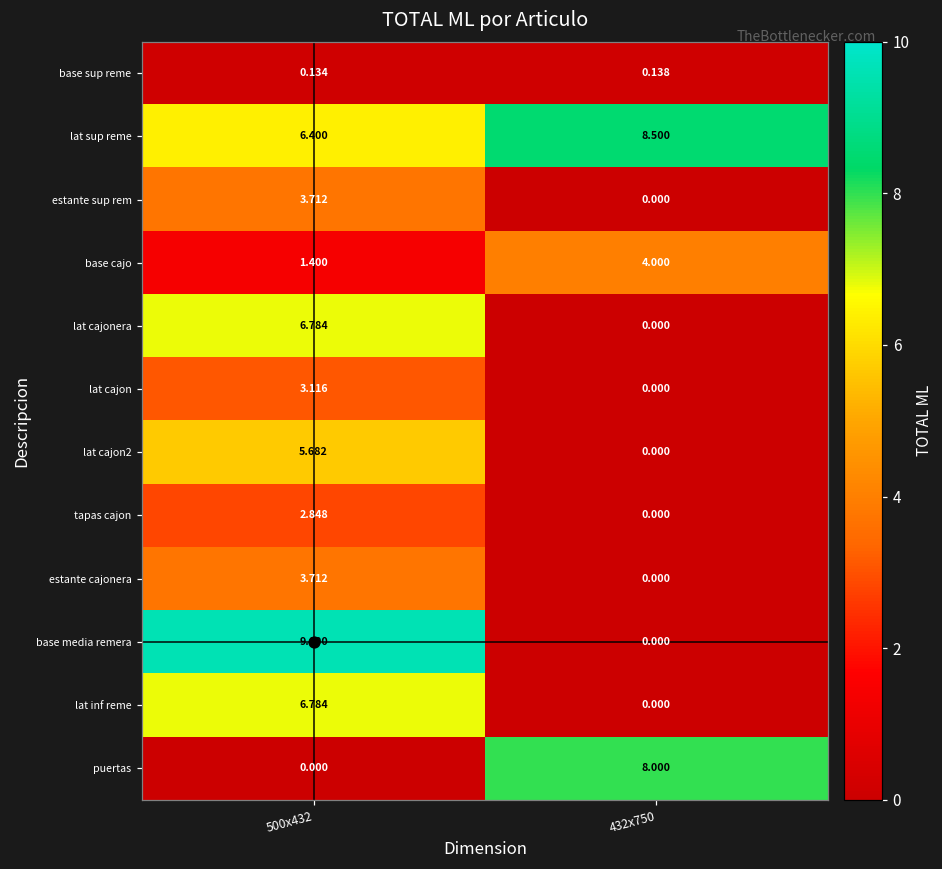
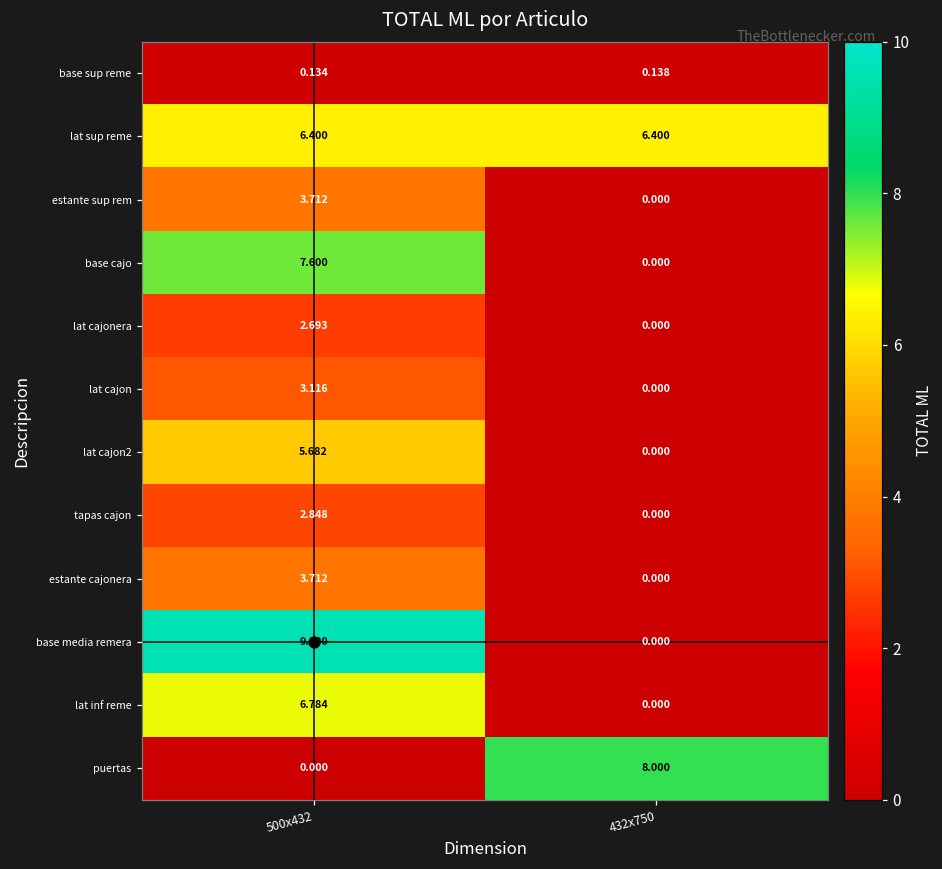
  {
    "base sup reme": {
      "500x432": 0.134,
      "432x750": 0.138
    },
    "lat sup reme": {
      "500x432": 6.400,
-     "432x750": 8.500
+     "432x750": 6.400
    },
    "estante sup rem": {
      "500x432": 3.712,
      "432x750": 0.000
    },
    "base cajo": {
-     "500x432": 1.400,
-     "432x750": 4.000
+     "500x432": 7.600,
+     "432x750": 0.000
    },
    "lat cajonera": {
-     "500x432": 6.784,
+     "500x432": 2.693,
      "432x750": 0.000
    },
    "lat cajon": {
      "500x432": 3.116,
      "432x750": 0.000
    },
    "lat cajon2": {
      "500x432": 5.682,
      "432x750": 0.000
    },
    "tapas cajon": {
      "500x432": 2.848,
      "432x750": 0.000
    },
    "estante cajonera": {
      "500x432": 3.712,
      "432x750": 0.000
    },
    "base media remera": {
      "432x750": 0.000
    },
    "lat inf reme": {
      "500x432": 6.784,
      "432x750": 0.000
    },
    "puertas": {
      "500x432": 0.000,
      "432x750": 8.000
    }
  }
